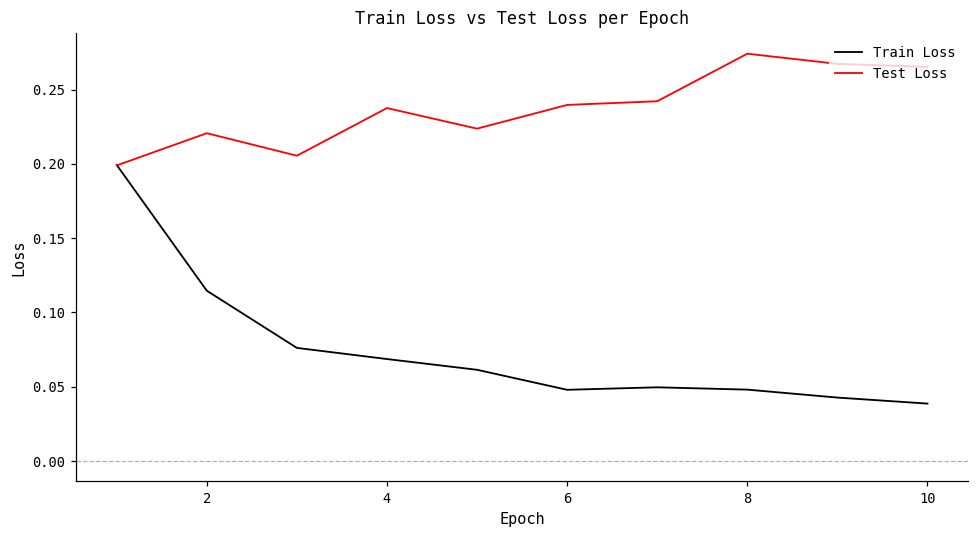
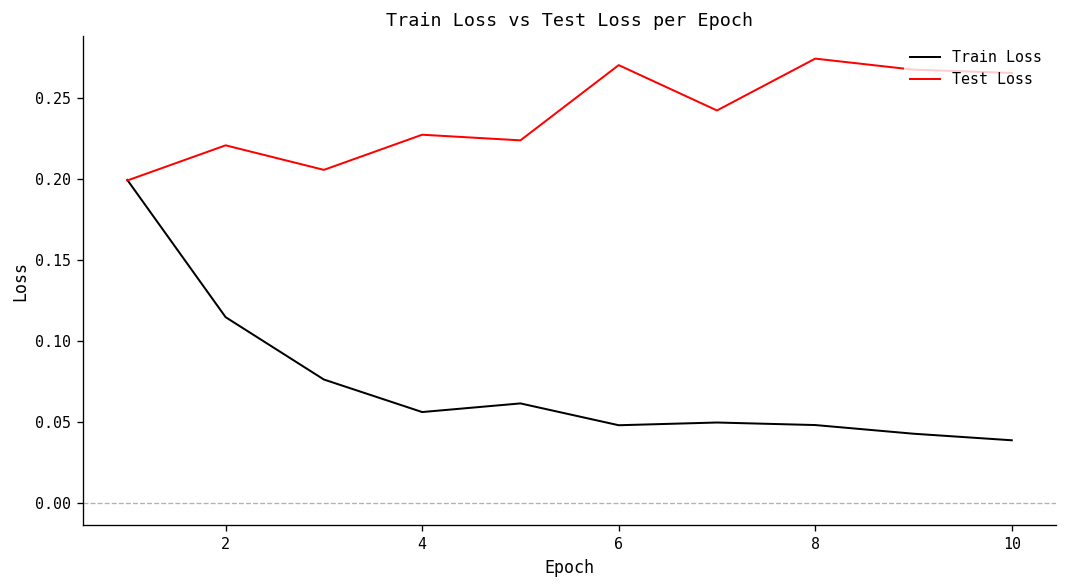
  {
    "Train Loss": {
      "2": 0.115,
-     "4": 0.069,
+     "4": 0.056,
      "6": 0.048,
      "8": 0.048,
      "10": 0.039
    },
    "Test Loss": {
      "2": 0.221,
-     "4": 0.238,
-     "6": 0.240,
+     "4": 0.227,
+     "6": 0.270,
      "8": 0.274
    }
  }
